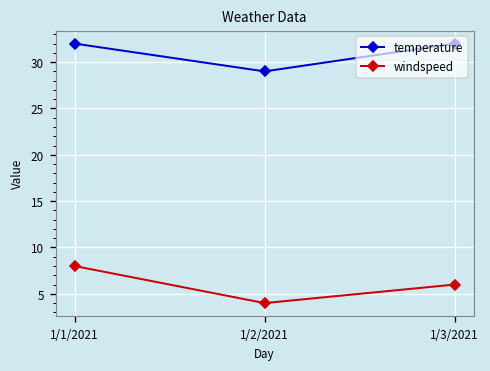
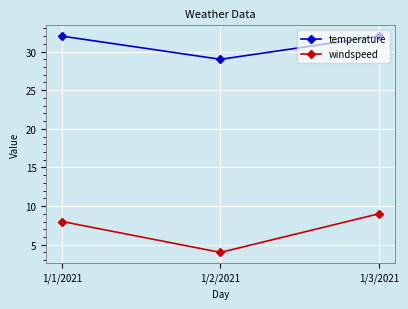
  {
    "temperature": {
      "1/1/2021": 32,
      "1/2/2021": 29
    },
    "windspeed": {
      "1/1/2021": 8,
      "1/2/2021": 4,
-     "1/3/2021": 6
+     "1/3/2021": 9
    }
  }
